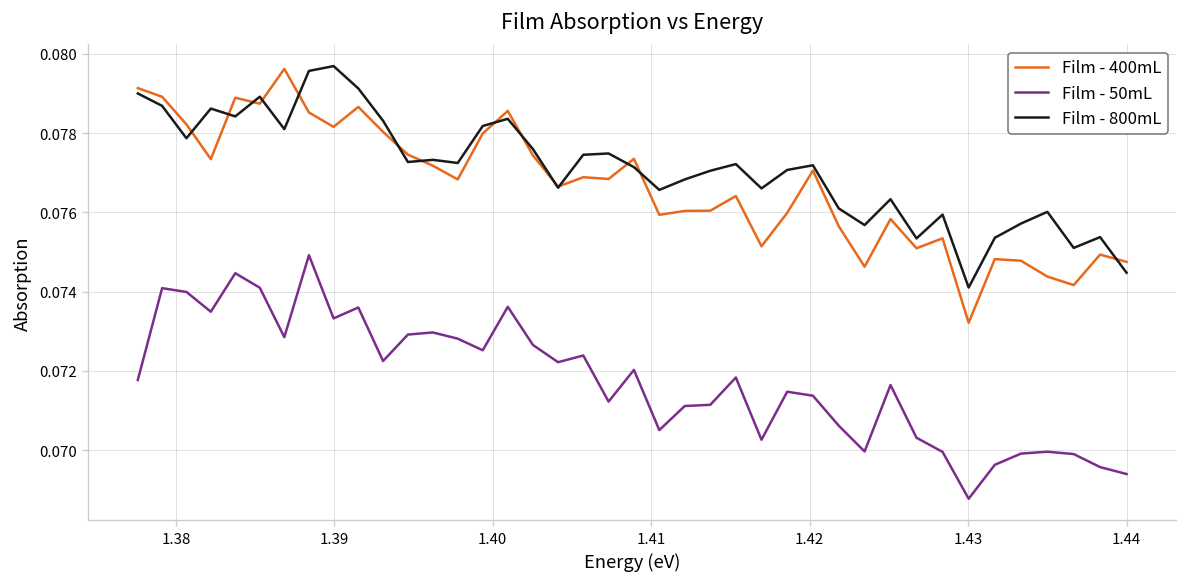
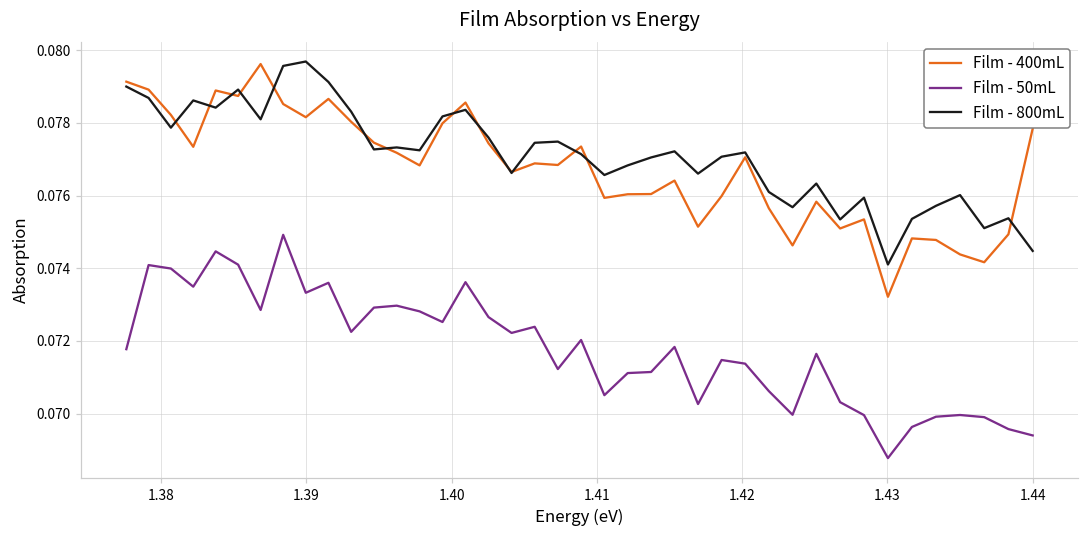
  {
    "Film - 400mL": {
-     "1.44": 0.0748
+     "1.44": 0.0778
    },
    "Film - 50mL": {
      "1.44": 0.0694
    },
    "Film - 800mL": {
      "1.44": 0.0745
    }
  }
